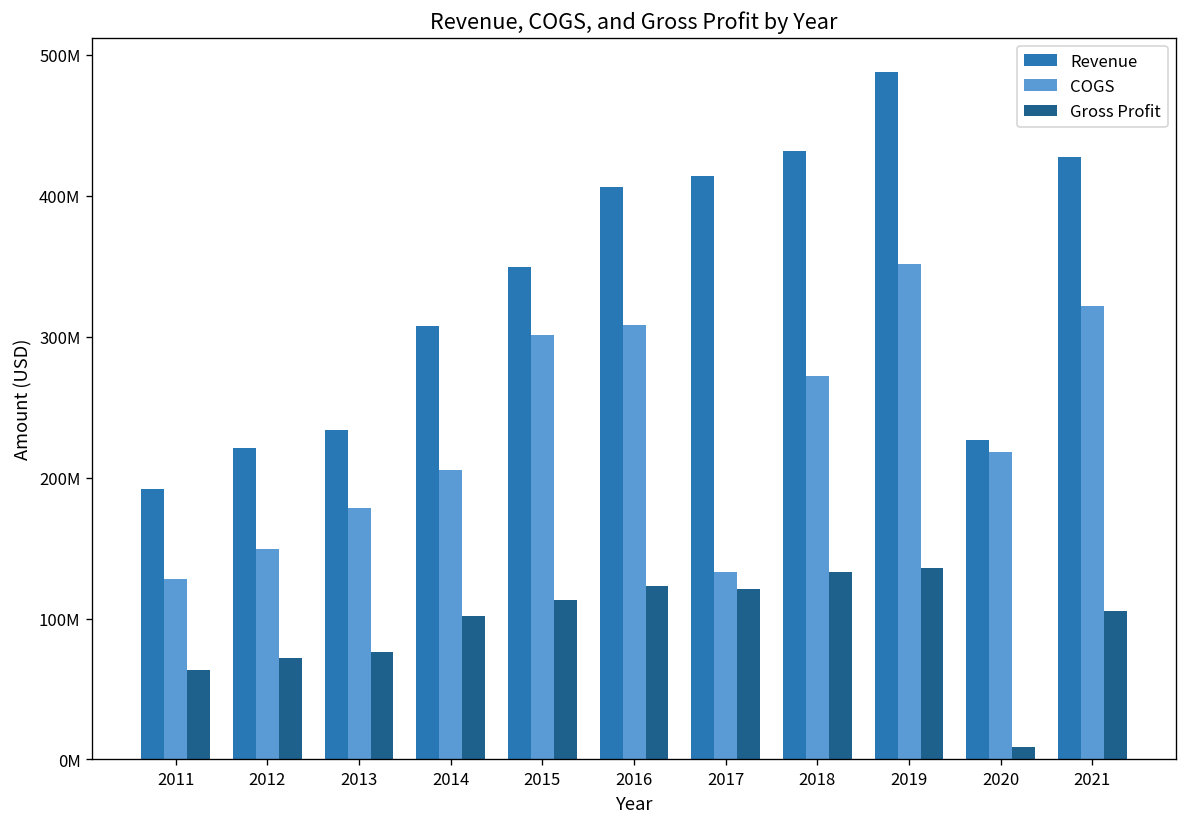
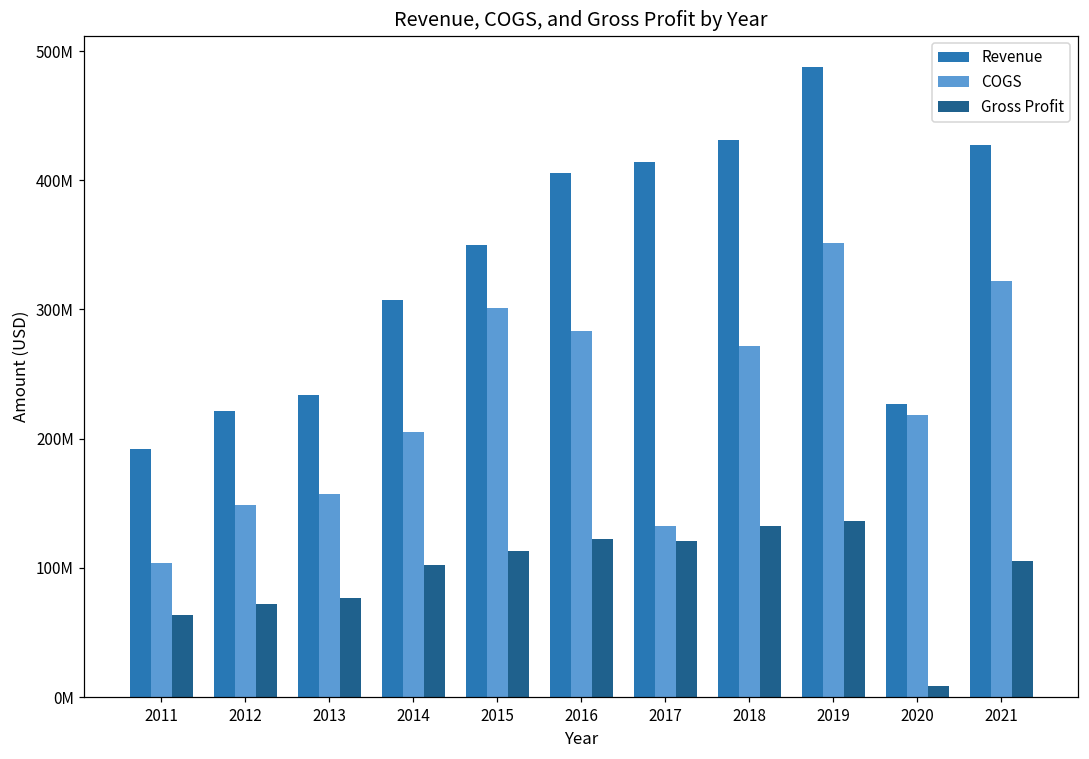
  {
    "COGS": {
-     "2011": 128000000,
+     "2011": 104000000,
      "2012": 149000000,
-     "2013": 178000000,
+     "2013": 157000000,
      "2014": 205000000,
      "2015": 301000000,
-     "2016": 308000000,
+     "2016": 283000000,
      "2017": 133000000,
      "2018": 272000000,
      "2019": 352000000,
      "2020": 218000000,
      "2021": 322000000
    }
  }
